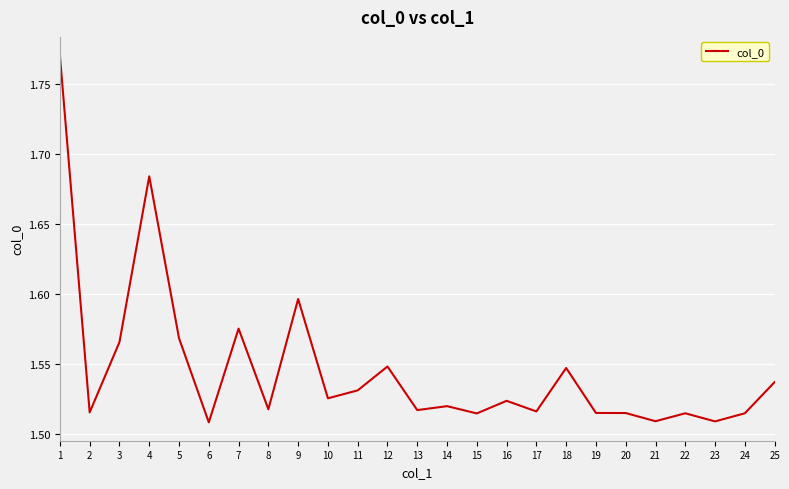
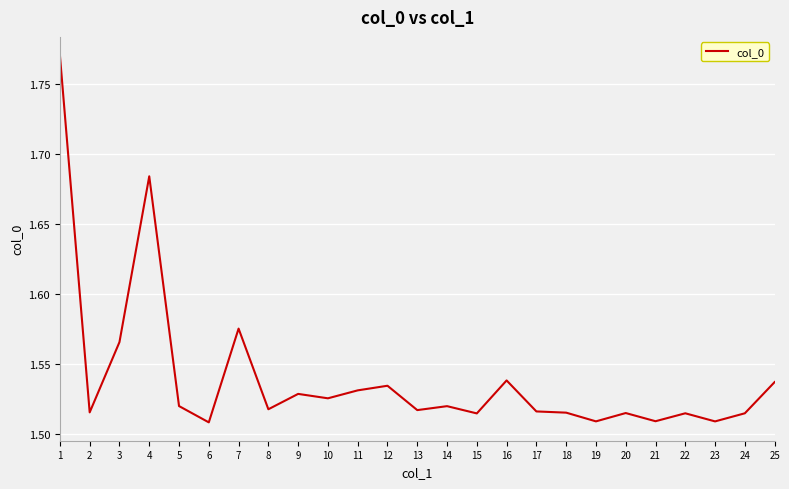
  {
    "1": 1.770,
    "2": 1.516,
    "3": 1.566,
    "4": 1.684,
-   "5": 1.569,
+   "5": 1.520,
    "6": 1.509,
    "7": 1.575,
    "8": 1.518,
-   "9": 1.596,
+   "9": 1.529,
    "10": 1.526,
    "11": 1.531,
-   "12": 1.548,
+   "12": 1.535,
    "13": 1.517,
    "14": 1.520,
    "15": 1.515,
-   "16": 1.524,
+   "16": 1.538,
    "17": 1.516,
-   "18": 1.547,
-   "19": 1.515,
+   "18": 1.515,
+   "19": 1.509,
    "20": 1.515,
    "21": 1.509,
    "22": 1.515,
    "23": 1.509,
    "24": 1.515,
    "25": 1.537
  }
